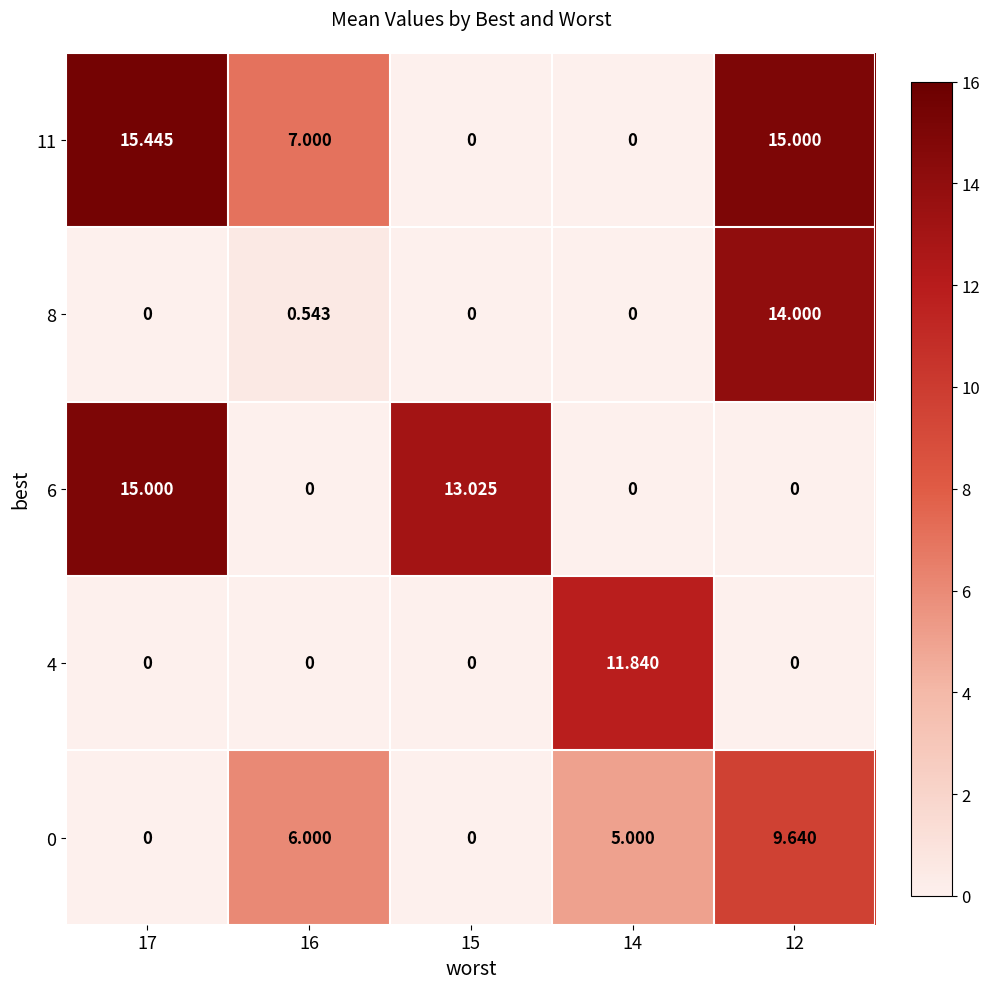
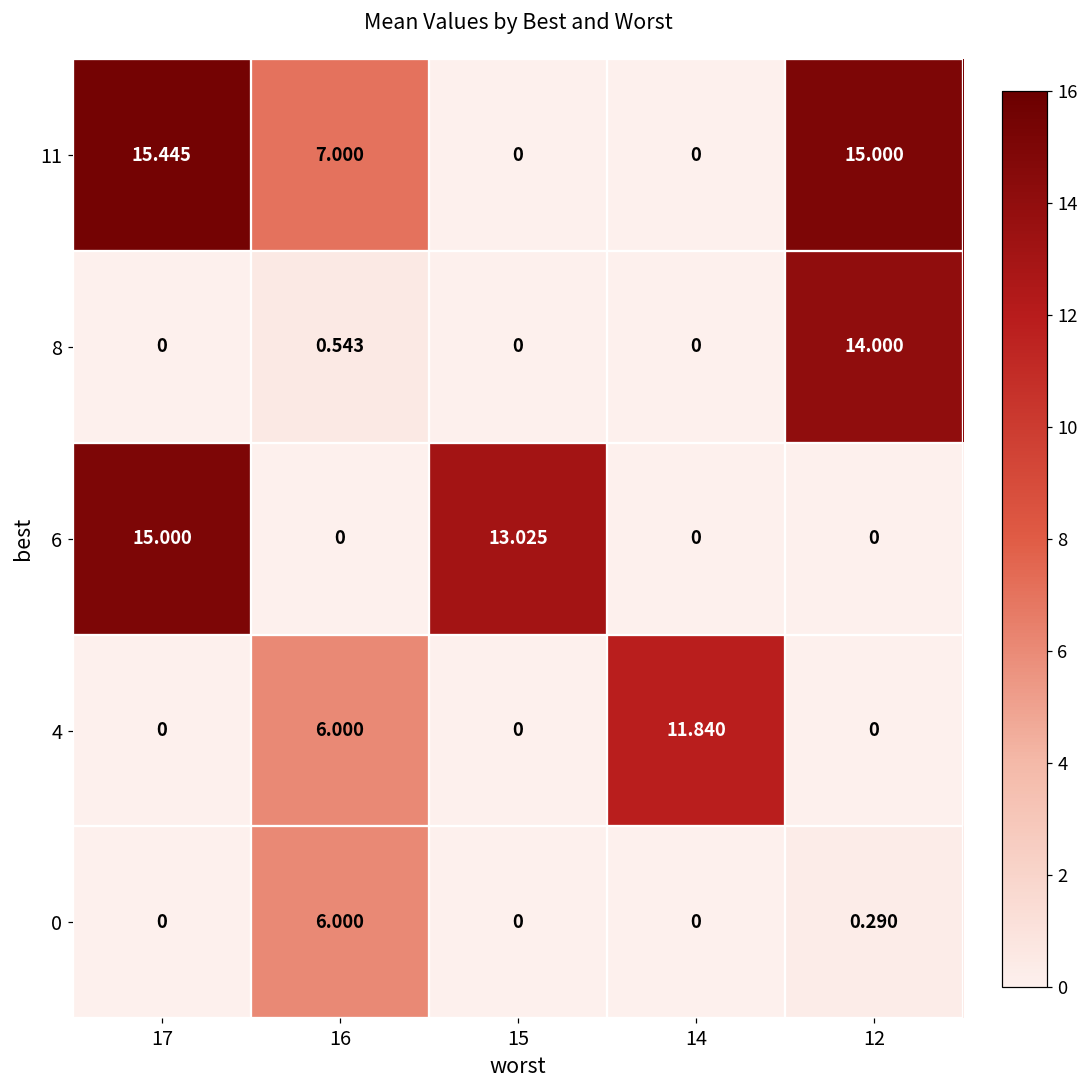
  {
    "11": {
      "17": 15.445,
      "16": 7.000,
      "15": 0,
      "14": 0,
      "12": 15.000
    },
    "8": {
      "17": 0,
      "16": 0.543,
      "15": 0,
      "14": 0,
      "12": 14.000
    },
    "6": {
      "17": 15.000,
      "16": 0,
      "15": 13.025,
      "14": 0,
      "12": 0
    },
    "4": {
      "17": 0,
-     "16": 0,
+     "16": 6.000,
      "15": 0,
      "14": 11.840,
      "12": 0
    },
    "0": {
      "17": 0,
      "16": 6.000,
      "15": 0,
-     "14": 5.000,
-     "12": 9.640
+     "14": 0,
+     "12": 0.290
    }
  }
